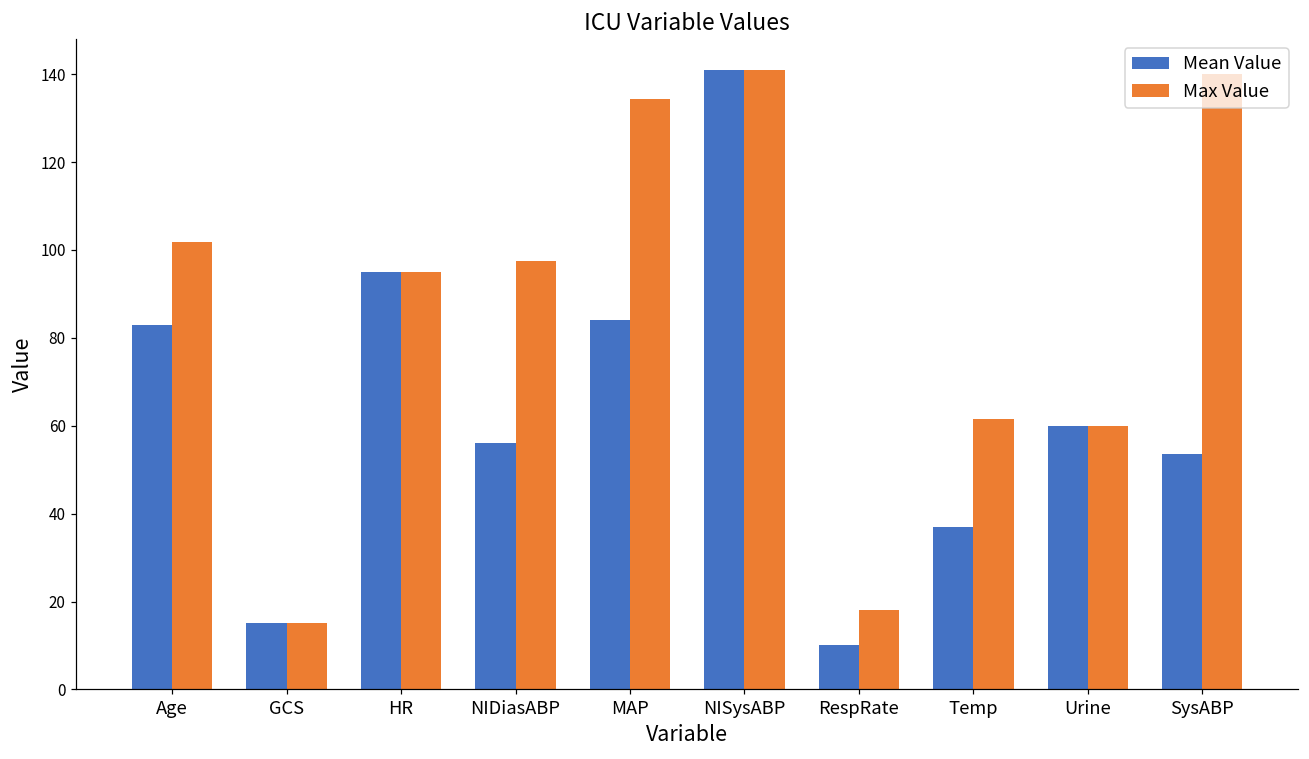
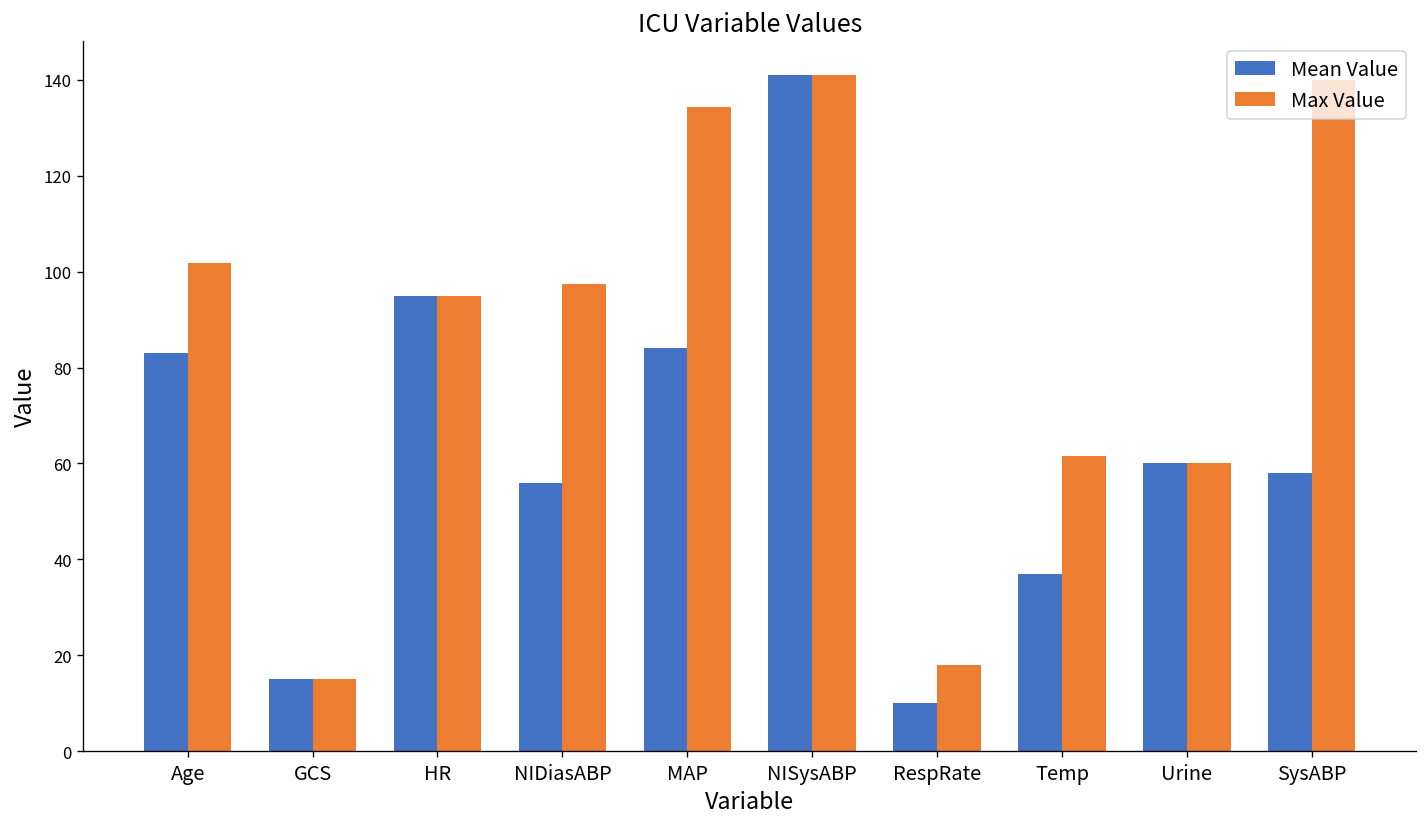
  {
    "Mean Value": {
      "Age": 83,
      "GCS": 15,
      "HR": 95,
      "NIDiasABP": 56,
      "MAP": 84,
      "NISysABP": 141,
      "RespRate": 10,
      "Temp": 37,
      "Urine": 60,
-     "SysABP": 54
+     "SysABP": 58
    },
    "Max Value": {
      "Age": 102,
      "GCS": 15,
      "HR": 95,
      "NIDiasABP": 97,
      "MAP": 134,
      "NISysABP": 141,
      "RespRate": 18,
      "Temp": 62,
      "Urine": 60
    }
  }
